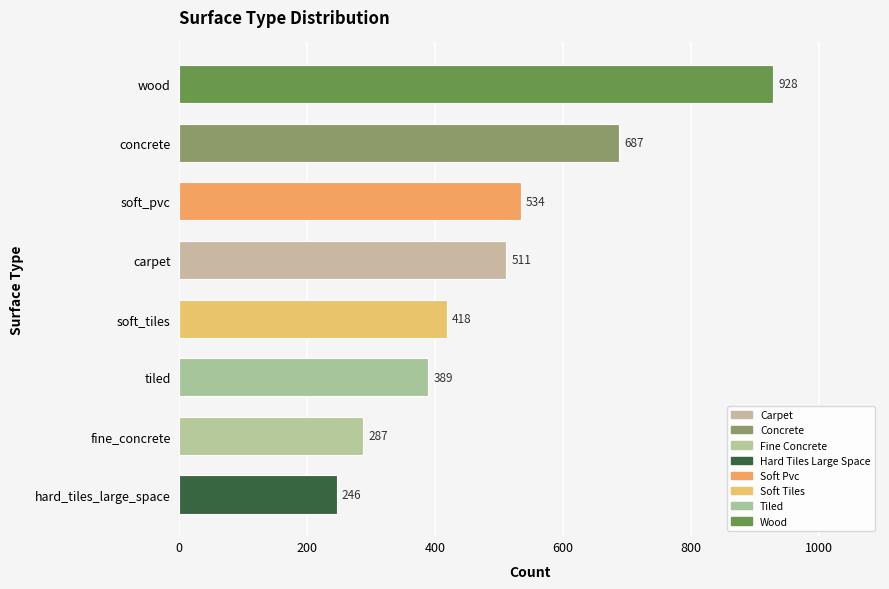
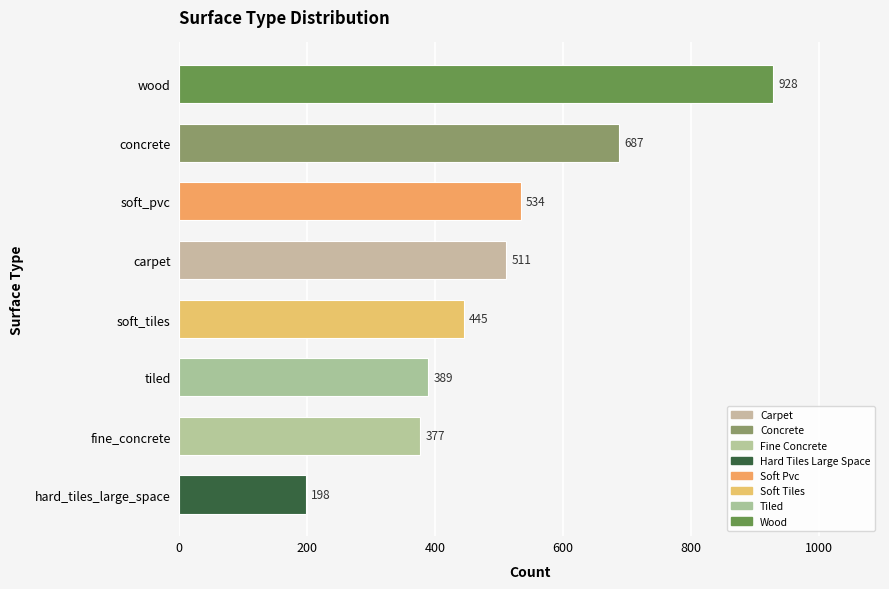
  {
    "wood": 928,
    "concrete": 687,
    "soft_pvc": 534,
    "carpet": 511,
-   "soft_tiles": 418,
+   "soft_tiles": 445,
    "tiled": 389,
-   "fine_concrete": 287,
-   "hard_tiles_large_space": 246
+   "fine_concrete": 377,
+   "hard_tiles_large_space": 198
  }
